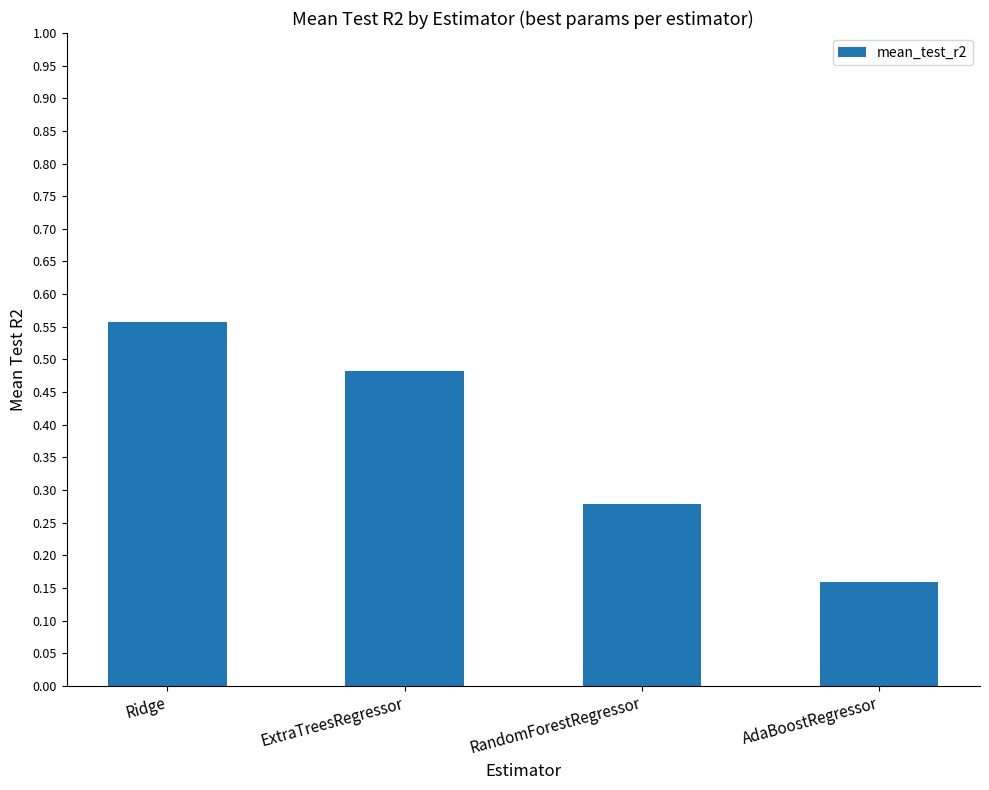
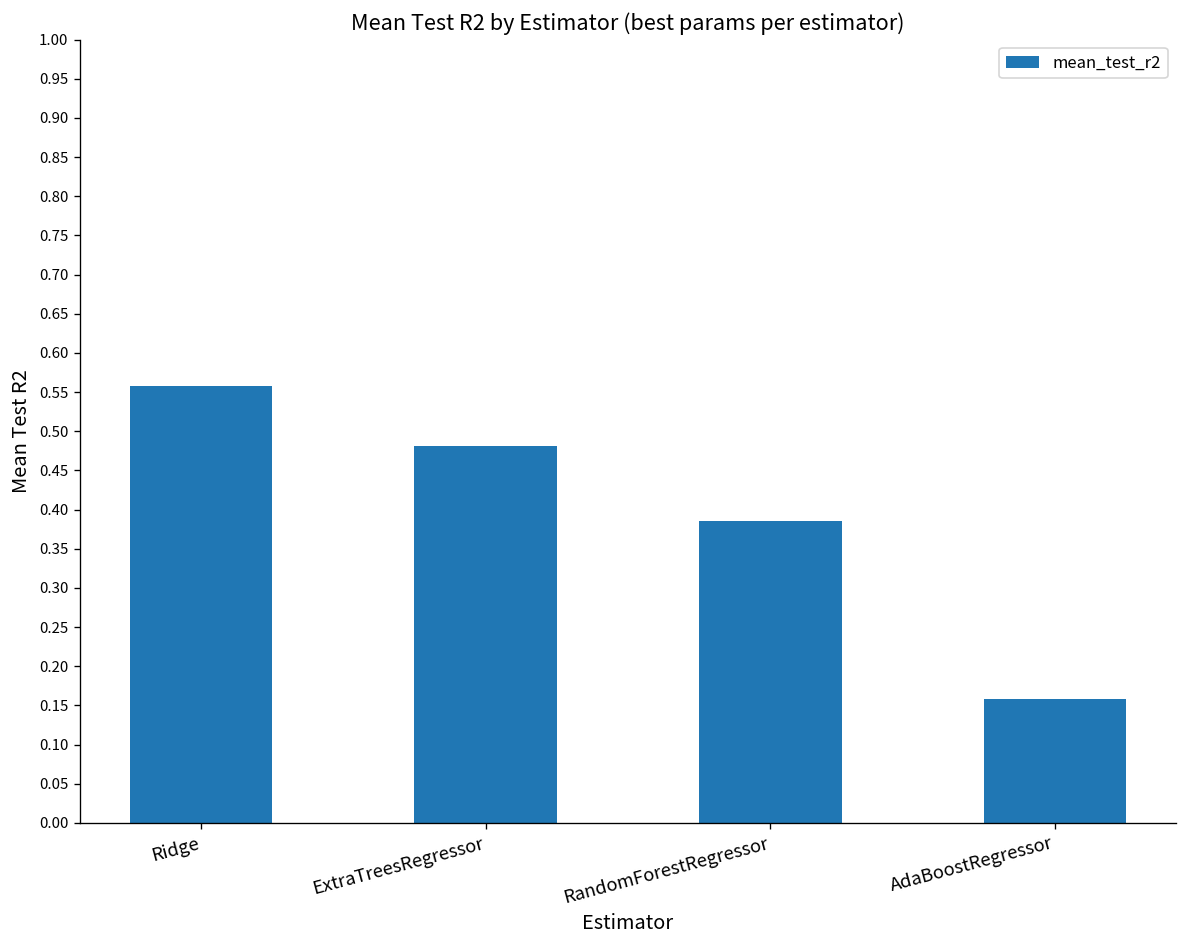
  {
    "Ridge": 0.56,
    "ExtraTreesRegressor": 0.48,
-   "RandomForestRegressor": 0.28,
+   "RandomForestRegressor": 0.39,
    "AdaBoostRegressor": 0.16
  }
